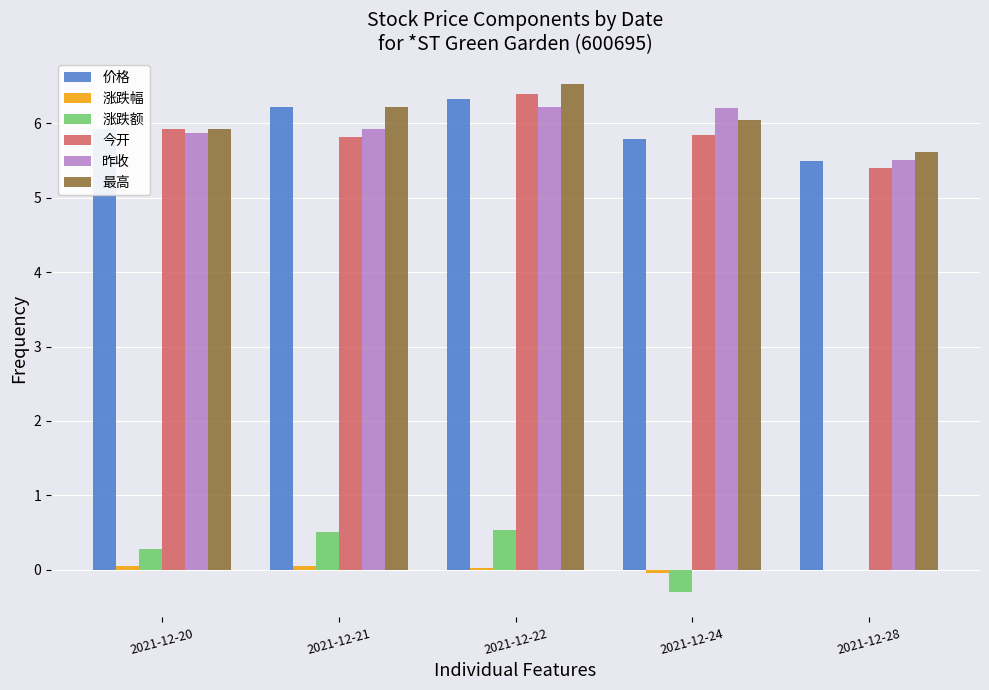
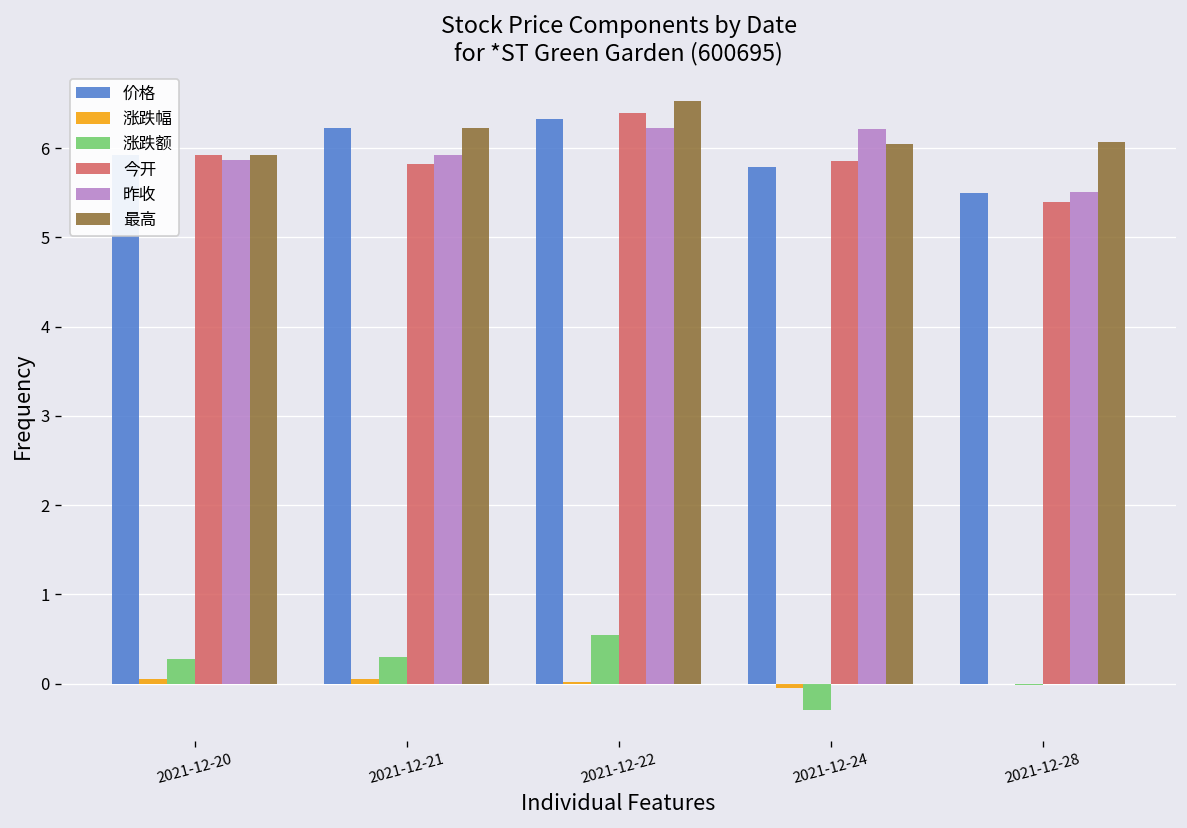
  {
    "价格": {
      "2021-12-21": 6.2,
      "2021-12-22": 6.3,
      "2021-12-24": 5.8,
      "2021-12-28": 5.5
    },
    "涨跌幅": {
      "2021-12-20": 0.0,
      "2021-12-21": 0.1,
      "2021-12-24": 0.0
    },
    "涨跌额": {
      "2021-12-20": 0.3,
-     "2021-12-21": 0.5,
+     "2021-12-21": 0.3,
      "2021-12-22": 0.5,
      "2021-12-24": -0.3
    },
    "今开": {
      "2021-12-20": 5.9,
      "2021-12-21": 5.8,
      "2021-12-22": 6.4,
      "2021-12-24": 5.9,
      "2021-12-28": 5.4
    },
    "昨收": {
      "2021-12-20": 5.9,
      "2021-12-21": 5.9,
      "2021-12-22": 6.2,
      "2021-12-24": 6.2,
      "2021-12-28": 5.5
    },
    "最高": {
      "2021-12-20": 5.9,
      "2021-12-21": 6.2,
      "2021-12-22": 6.5,
      "2021-12-24": 6.1,
-     "2021-12-28": 5.6
+     "2021-12-28": 6.1
    }
  }
